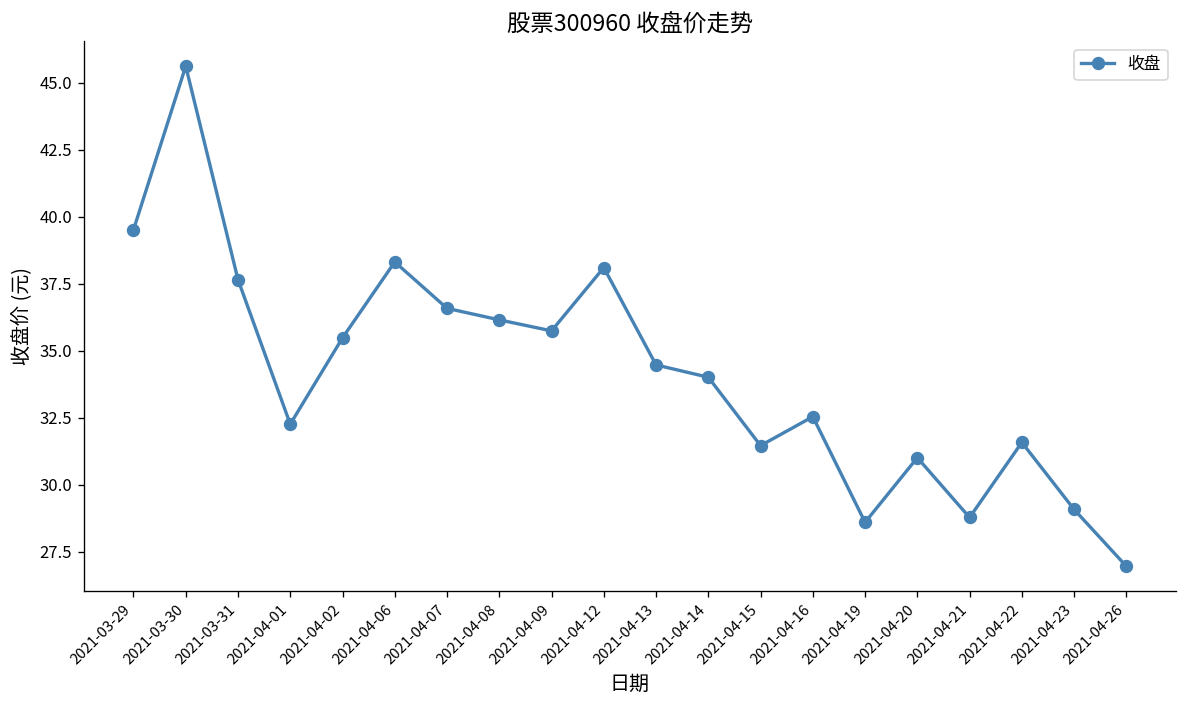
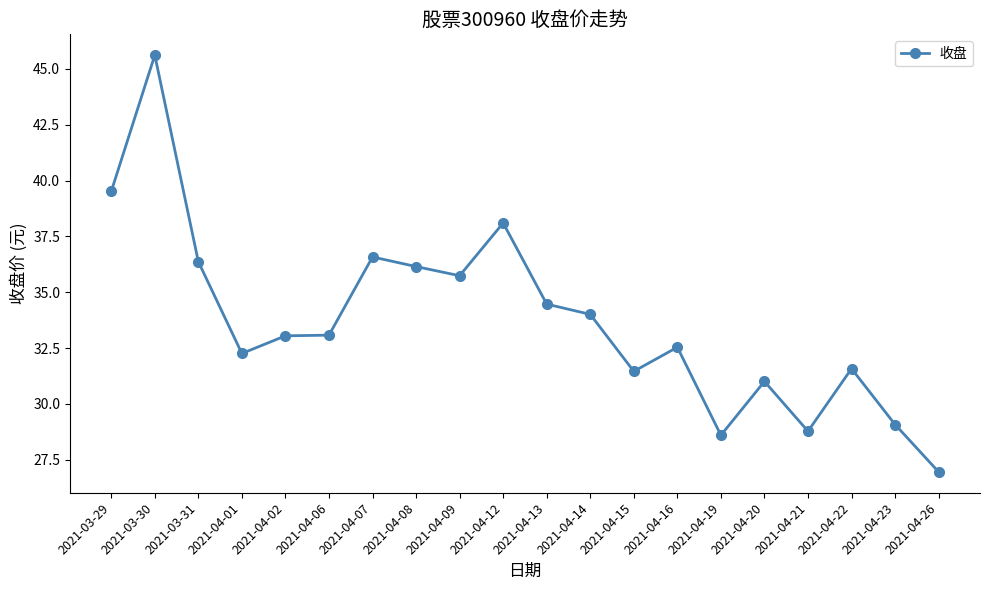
  {
    "2021-03-29": 39.5,
    "2021-03-30": 45.6,
-   "2021-03-31": 37.7,
+   "2021-03-31": 36.4,
    "2021-04-01": 32.3,
-   "2021-04-02": 35.5,
-   "2021-04-06": 38.3,
+   "2021-04-02": 33.1,
+   "2021-04-06": 33.1,
    "2021-04-07": 36.6,
    "2021-04-08": 36.2,
    "2021-04-09": 35.7,
    "2021-04-12": 38.1,
    "2021-04-13": 34.5,
    "2021-04-14": 34.0,
    "2021-04-15": 31.5,
    "2021-04-16": 32.5,
    "2021-04-19": 28.6,
    "2021-04-20": 31.0,
    "2021-04-21": 28.8,
    "2021-04-22": 31.6,
    "2021-04-23": 29.1,
    "2021-04-26": 27.0
  }
